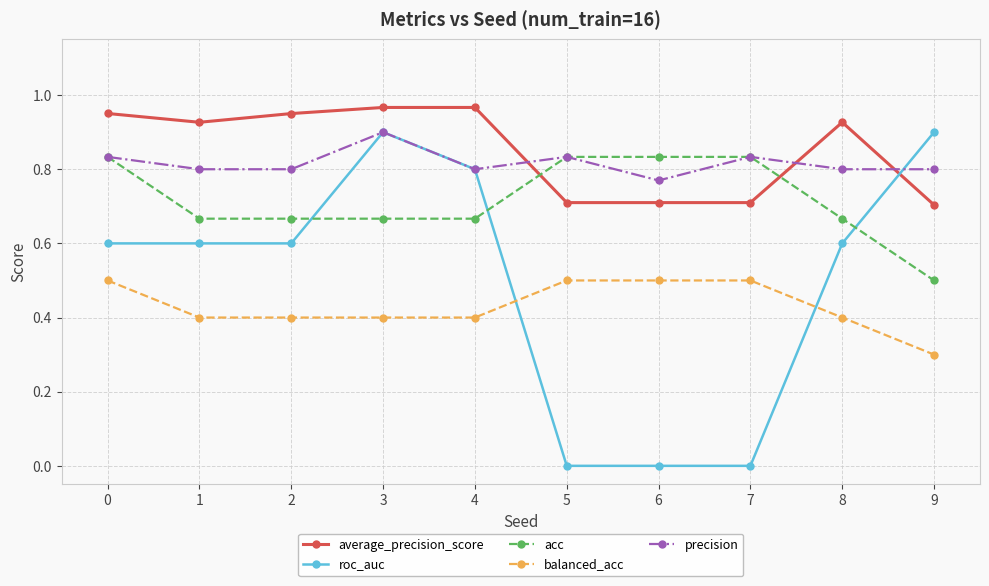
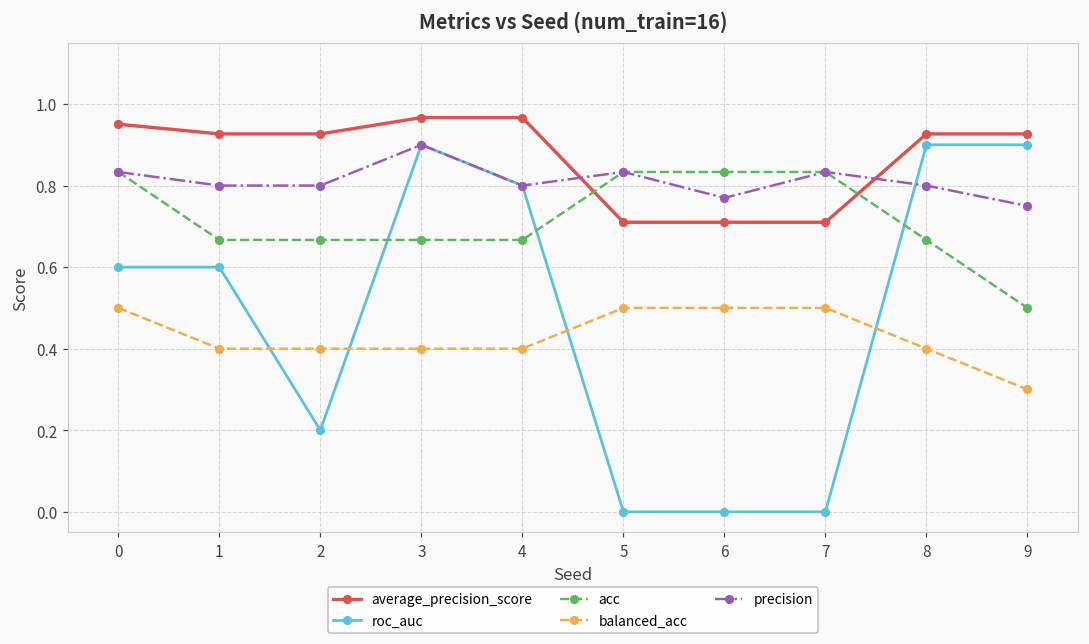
  {
    "average_precision_score": {
      "0": 0.95,
      "1": 0.93,
-     "2": 0.95,
+     "2": 0.93,
      "3": 0.97,
      "4": 0.97,
      "5": 0.71,
      "6": 0.71,
      "7": 0.71,
      "8": 0.93,
-     "9": 0.70
+     "9": 0.93
    },
    "roc_auc": {
      "0": 0.6,
      "1": 0.6,
-     "2": 0.6,
+     "2": 0.2,
      "5": 0.0,
      "6": 0.0,
      "7": 0.0,
-     "8": 0.6,
+     "8": 0.9,
      "9": 0.9
    },
    "acc": {
      "1": 0.67,
      "2": 0.67,
      "3": 0.67,
      "4": 0.67,
      "6": 0.83,
      "8": 0.67,
      "9": 0.50
    },
    "balanced_acc": {
      "0": 0.50,
      "1": 0.40,
      "2": 0.40,
      "3": 0.40,
      "4": 0.40,
      "5": 0.50,
      "6": 0.50,
      "7": 0.50,
      "8": 0.40,
      "9": 0.30
    },
    "precision": {
      "1": 0.80,
      "2": 0.80,
      "6": 0.77,
      "8": 0.80,
-     "9": 0.80
+     "9": 0.75
    }
  }
